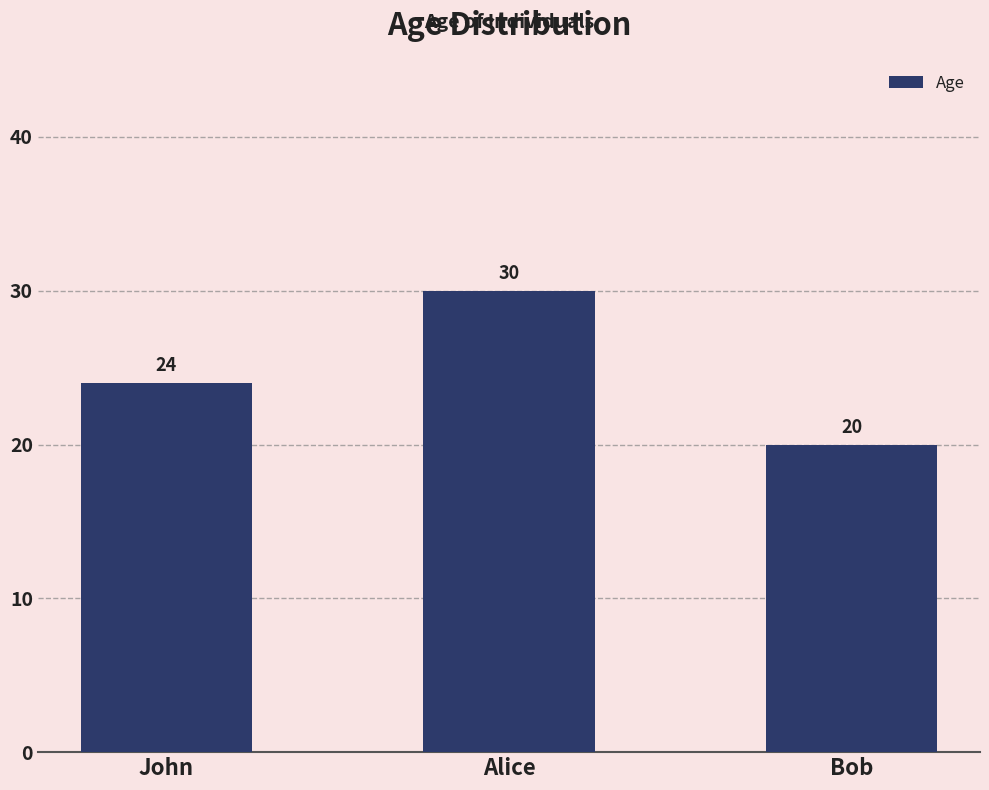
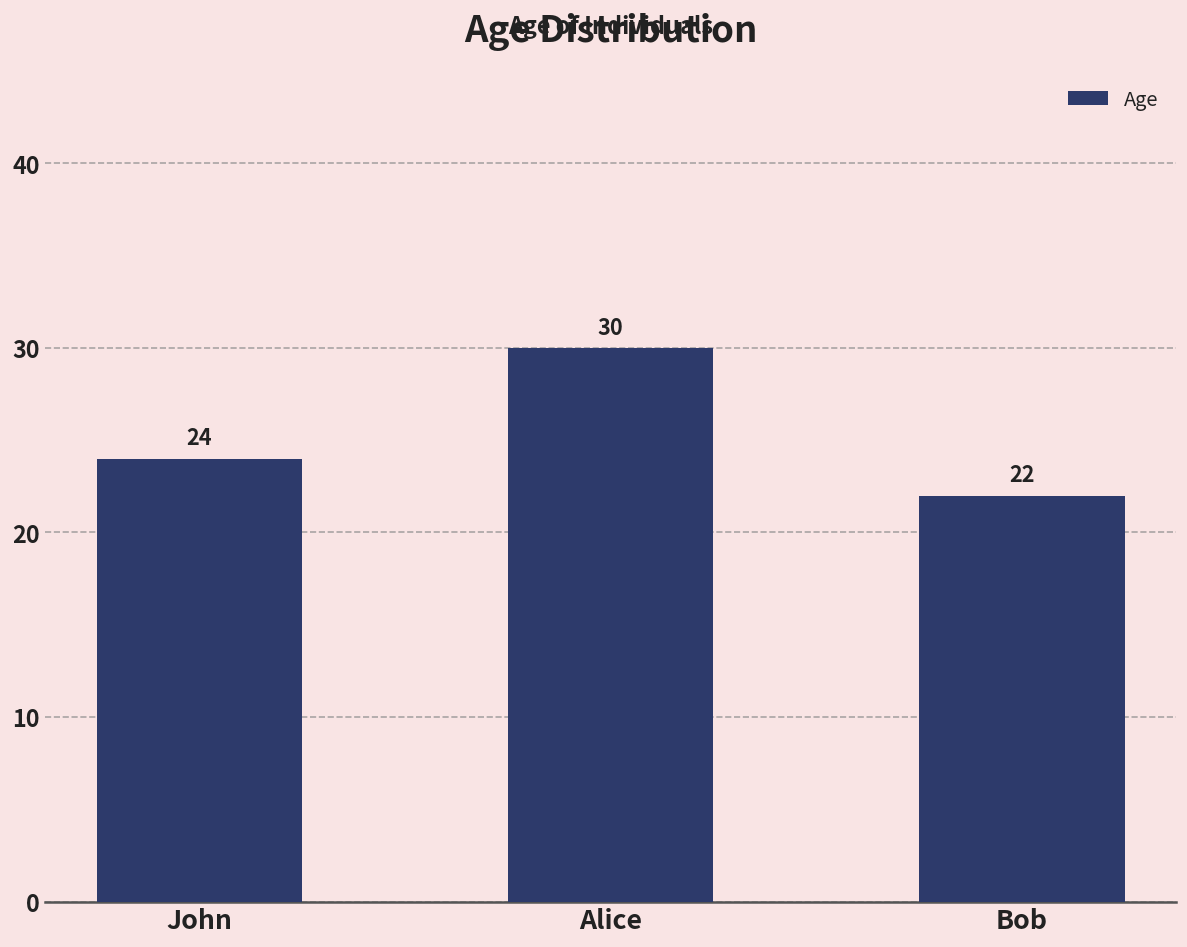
  {
    "John": 24,
    "Alice": 30,
-   "Bob": 20
+   "Bob": 22
  }
